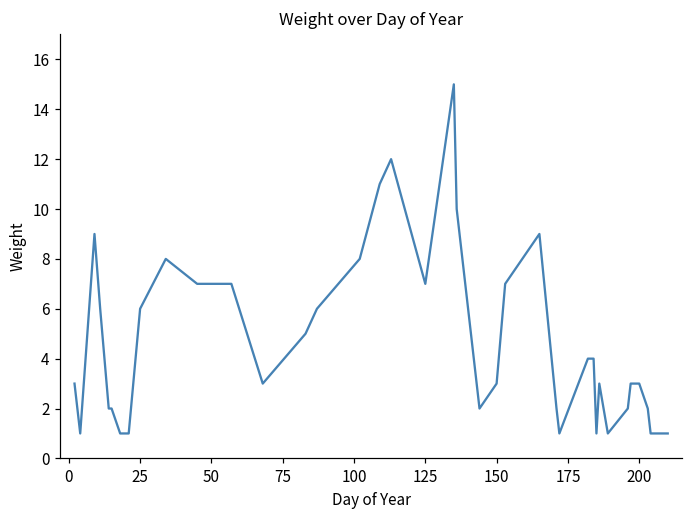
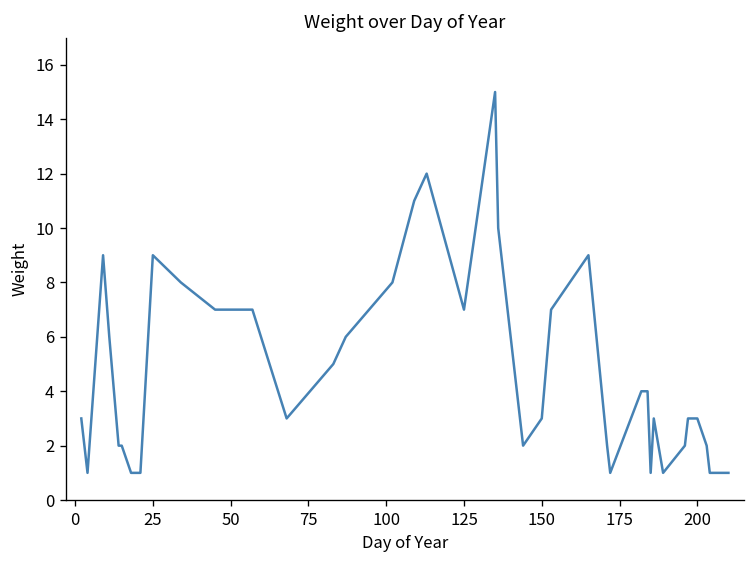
  {
-   "25": 6,
+   "25": 9,
    "125": 7,
    "150": 3,
    "200": 3
  }
